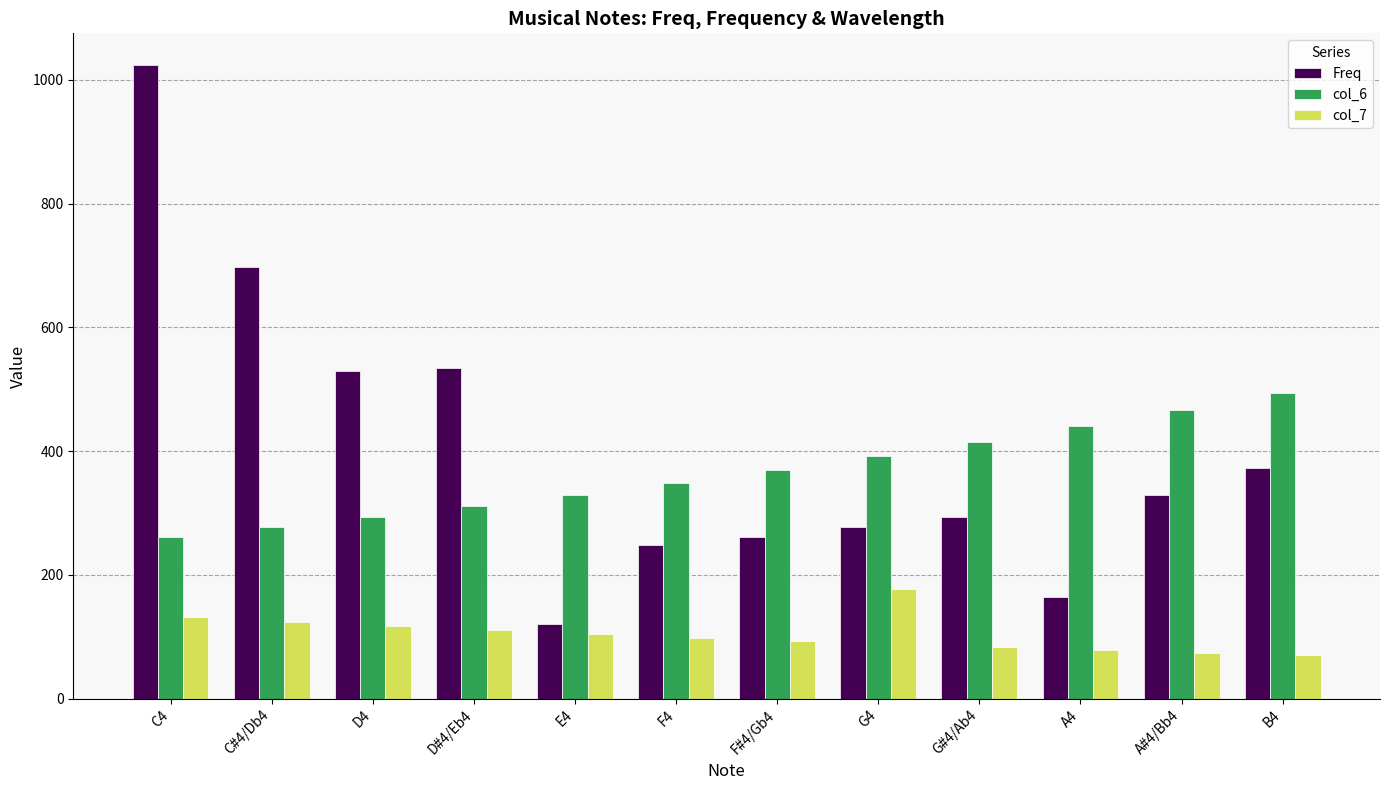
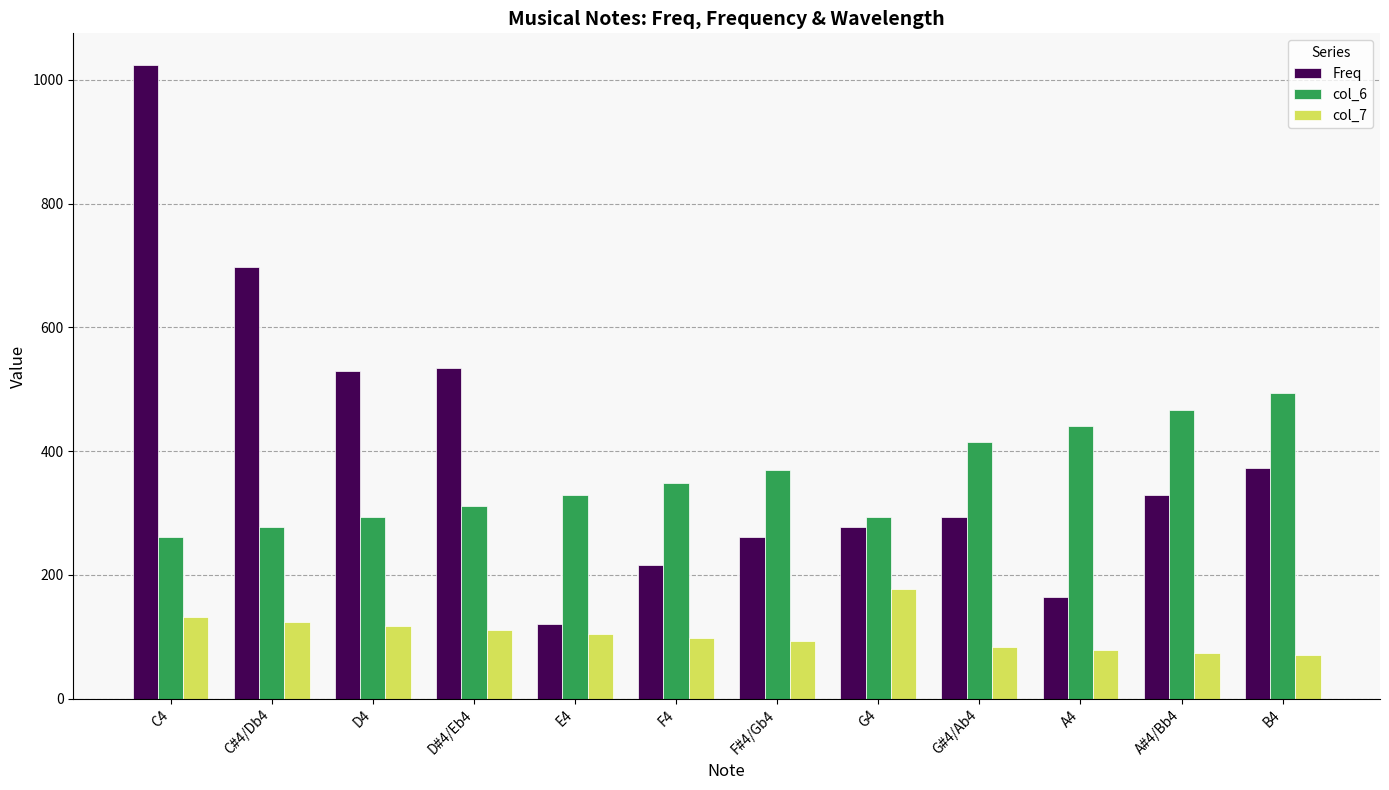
  {
    "Freq": {
      "C4": 1020,
      "C#4/Db4": 700,
      "D4": 530,
      "D#4/Eb4": 540,
      "E4": 120,
-     "F4": 250,
+     "F4": 220,
      "F#4/Gb4": 260,
      "G4": 280,
      "G#4/Ab4": 290,
      "A4": 160,
      "A#4/Bb4": 330,
      "B4": 370
    },
    "col_6": {
      "C4": 260,
      "C#4/Db4": 280,
      "D4": 290,
      "D#4/Eb4": 310,
      "E4": 330,
      "F4": 350,
      "F#4/Gb4": 370,
-     "G4": 390,
+     "G4": 290,
      "G#4/Ab4": 420,
      "A4": 440,
      "A#4/Bb4": 470,
      "B4": 490
    },
    "col_7": {
      "C4": 130,
      "C#4/Db4": 120,
      "D4": 120,
      "D#4/Eb4": 110,
      "E4": 100,
      "F4": 100,
      "F#4/Gb4": 90,
      "G4": 180,
      "G#4/Ab4": 80,
      "A4": 80,
      "A#4/Bb4": 70,
      "B4": 70
    }
  }
